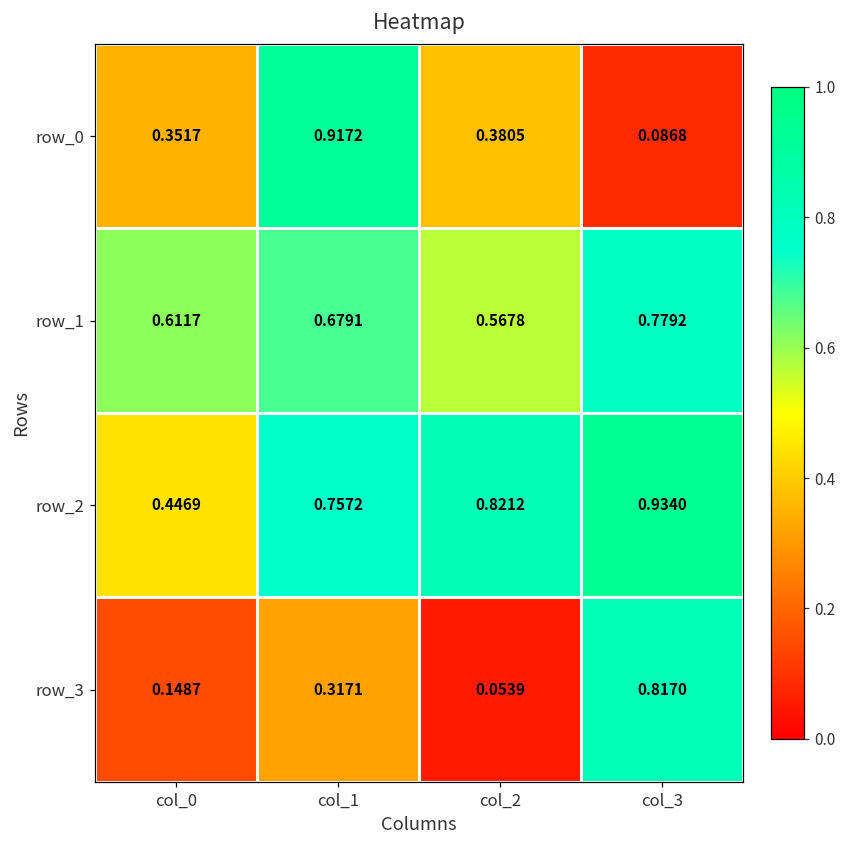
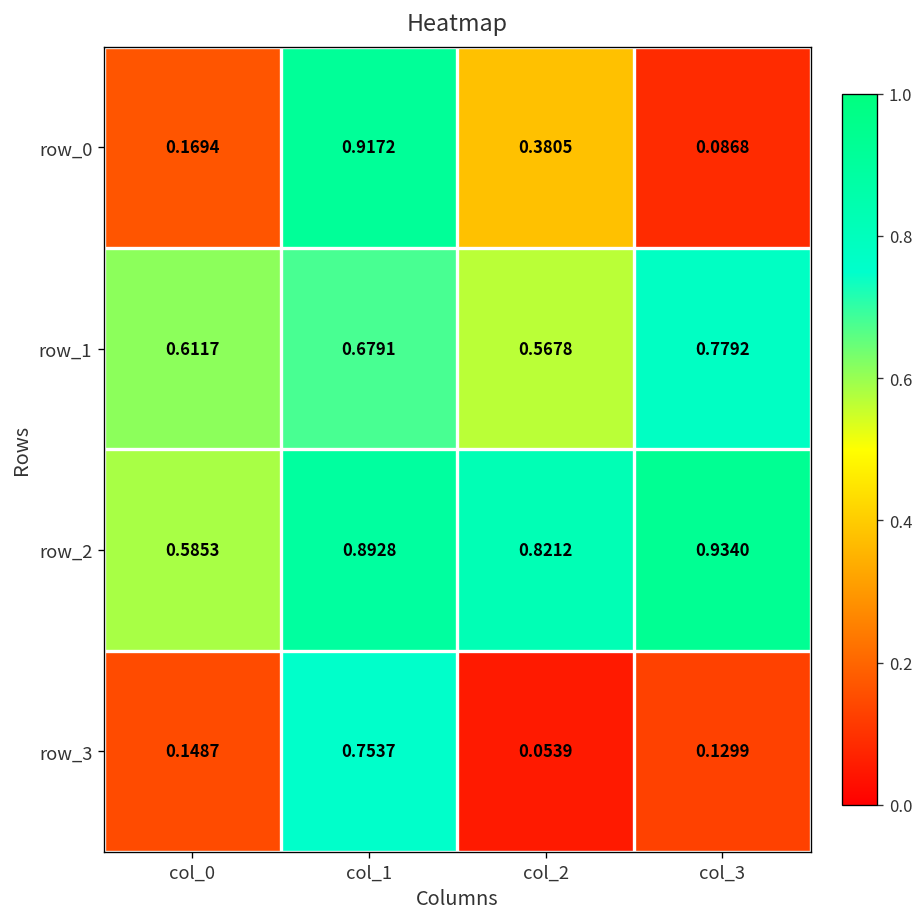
  {
    "row_0": {
-     "col_0": 0.3517,
+     "col_0": 0.1694,
      "col_1": 0.9172,
      "col_2": 0.3805,
      "col_3": 0.0868
    },
    "row_1": {
      "col_0": 0.6117,
      "col_1": 0.6791,
      "col_2": 0.5678,
      "col_3": 0.7792
    },
    "row_2": {
-     "col_0": 0.4469,
-     "col_1": 0.7572,
+     "col_0": 0.5853,
+     "col_1": 0.8928,
      "col_2": 0.8212,
      "col_3": 0.9340
    },
    "row_3": {
      "col_0": 0.1487,
-     "col_1": 0.3171,
+     "col_1": 0.7537,
      "col_2": 0.0539,
-     "col_3": 0.8170
+     "col_3": 0.1299
    }
  }
